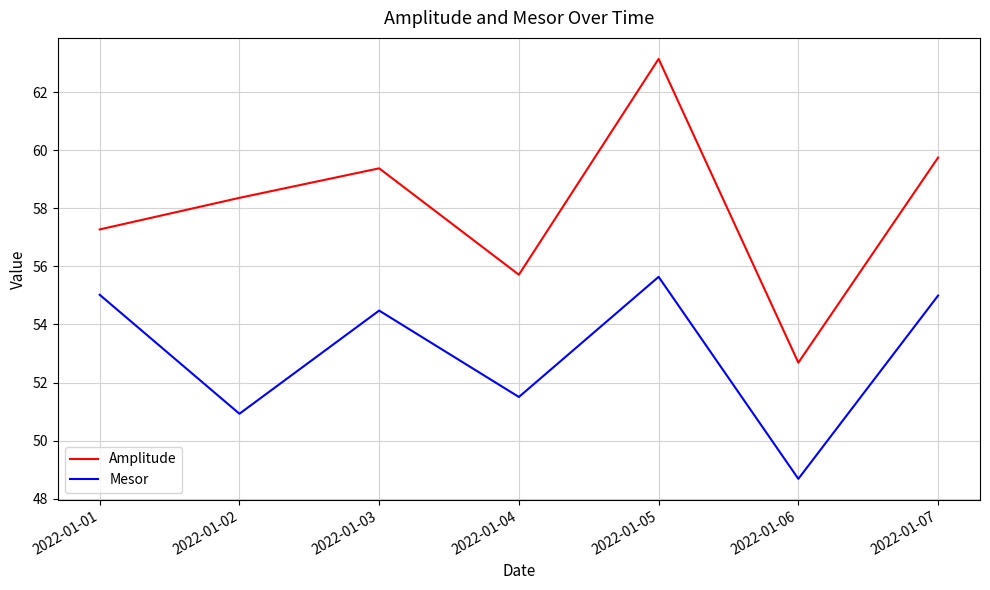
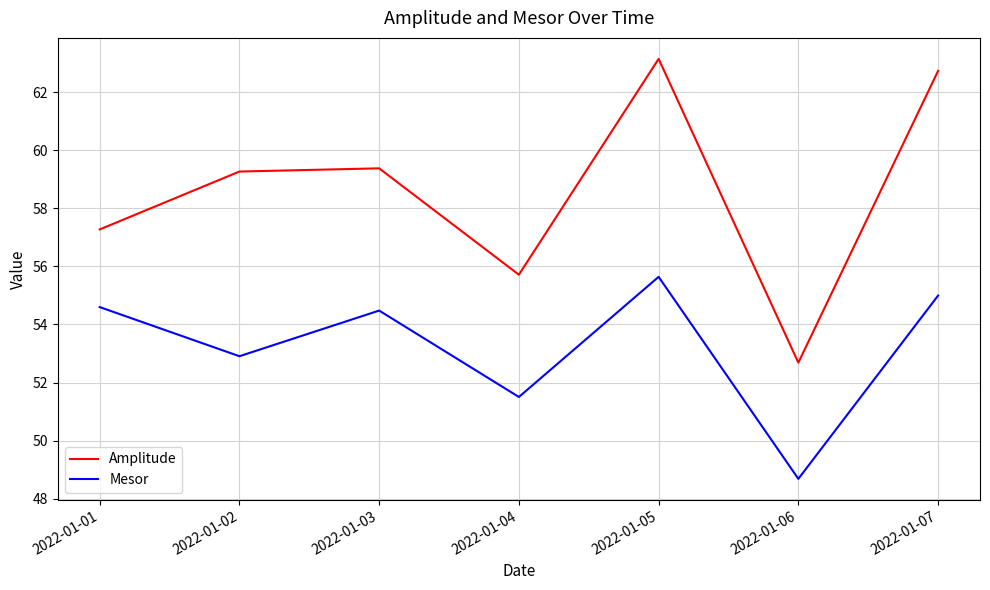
  {
    "Amplitude": {
      "2022-01-01": 57.3,
-     "2022-01-02": 58.4,
+     "2022-01-02": 59.3,
      "2022-01-03": 59.4,
      "2022-01-04": 55.7,
      "2022-01-05": 63.1,
      "2022-01-06": 52.7,
-     "2022-01-07": 59.7
+     "2022-01-07": 62.7
    },
    "Mesor": {
-     "2022-01-01": 55.0,
-     "2022-01-02": 50.9,
+     "2022-01-01": 54.6,
+     "2022-01-02": 52.9,
      "2022-01-03": 54.5,
      "2022-01-04": 51.5,
      "2022-01-05": 55.6,
      "2022-01-06": 48.7,
      "2022-01-07": 55.0
    }
  }
